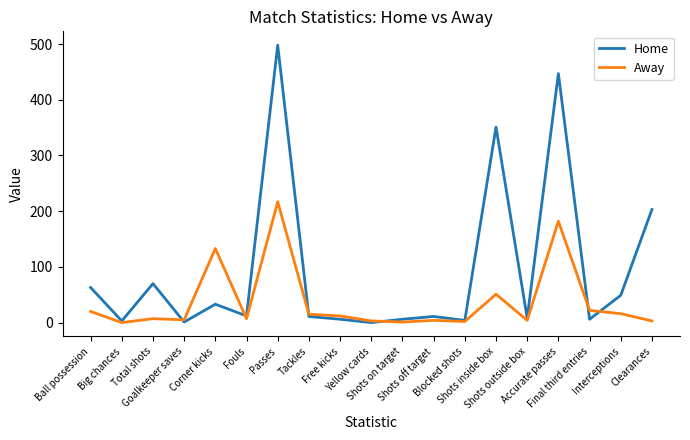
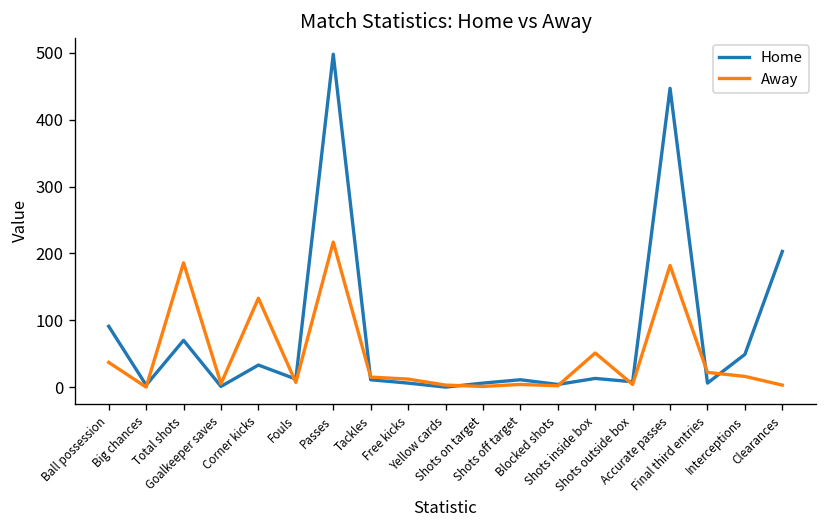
  {
    "Home": {
-     "Ball possession": 60,
+     "Ball possession": 90,
      "Total shots": 70,
      "Corner kicks": 30,
      "Fouls": 10,
      "Passes": 500,
      "Free kicks": 10,
      "Shots on target": 10,
      "Shots off target": 10,
-     "Shots inside box": 350,
+     "Shots inside box": 10,
      "Accurate passes": 450,
      "Final third entries": 10,
      "Interceptions": 50,
      "Clearances": 200
    },
    "Away": {
-     "Ball possession": 20,
-     "Total shots": 10,
+     "Ball possession": 40,
+     "Total shots": 190,
      "Corner kicks": 130,
      "Fouls": 10,
      "Passes": 220,
      "Free kicks": 10,
      "Shots on target": 0,
      "Shots off target": 0,
      "Shots inside box": 50,
      "Accurate passes": 180,
      "Final third entries": 20,
      "Interceptions": 20,
      "Clearances": 0
    }
  }
